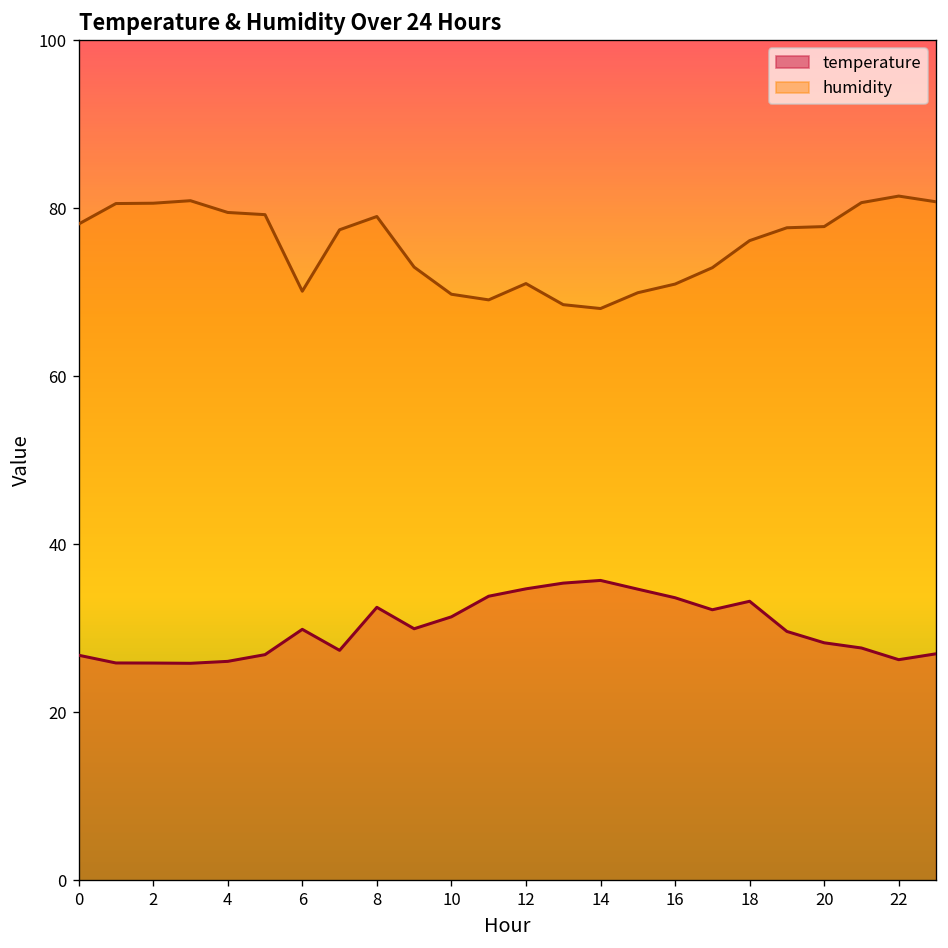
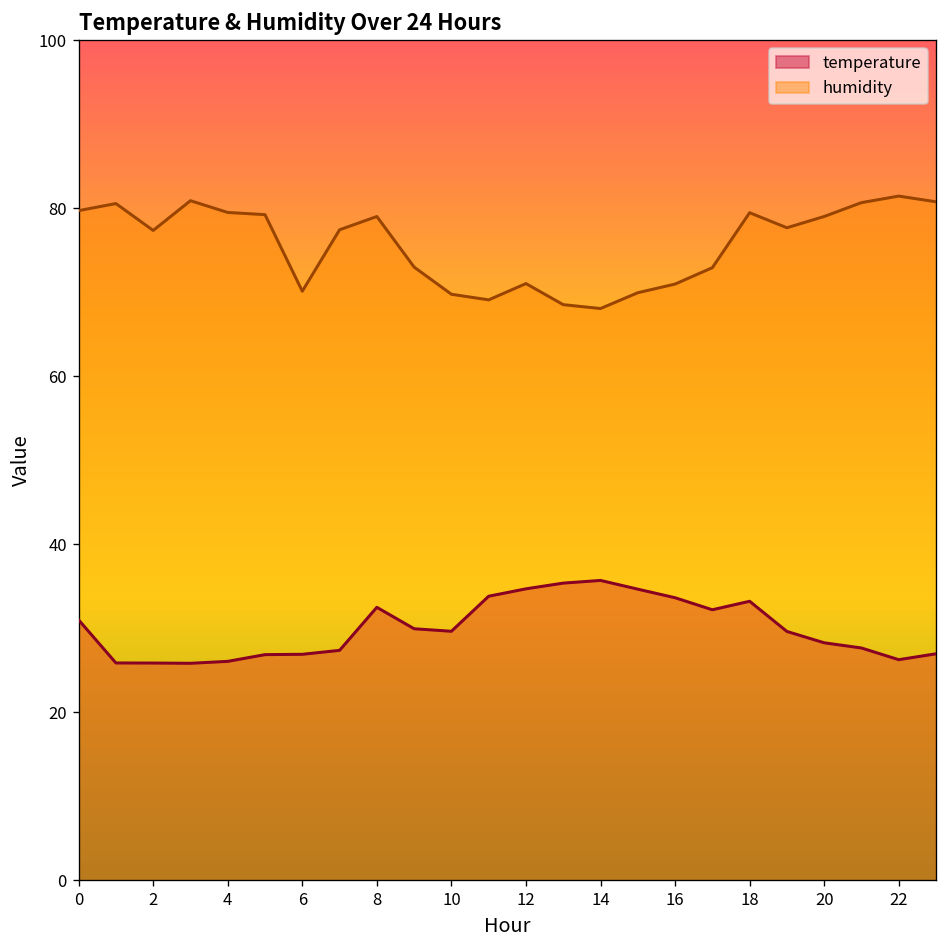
  {
    "temperature": {
-     "0": 27,
+     "0": 31,
      "2": 26,
      "4": 26,
-     "6": 30,
+     "6": 27,
      "8": 33,
-     "10": 31,
+     "10": 30,
      "12": 35,
      "14": 36,
      "16": 34,
      "18": 33,
      "20": 28,
      "22": 26
    },
    "humidity": {
-     "0": 78,
-     "2": 81,
+     "0": 80,
+     "2": 77,
      "4": 79,
      "6": 70,
      "8": 79,
      "10": 70,
      "12": 71,
      "14": 68,
      "16": 71,
-     "18": 76,
-     "20": 78,
+     "18": 79,
+     "20": 79,
      "22": 81
    }
  }
